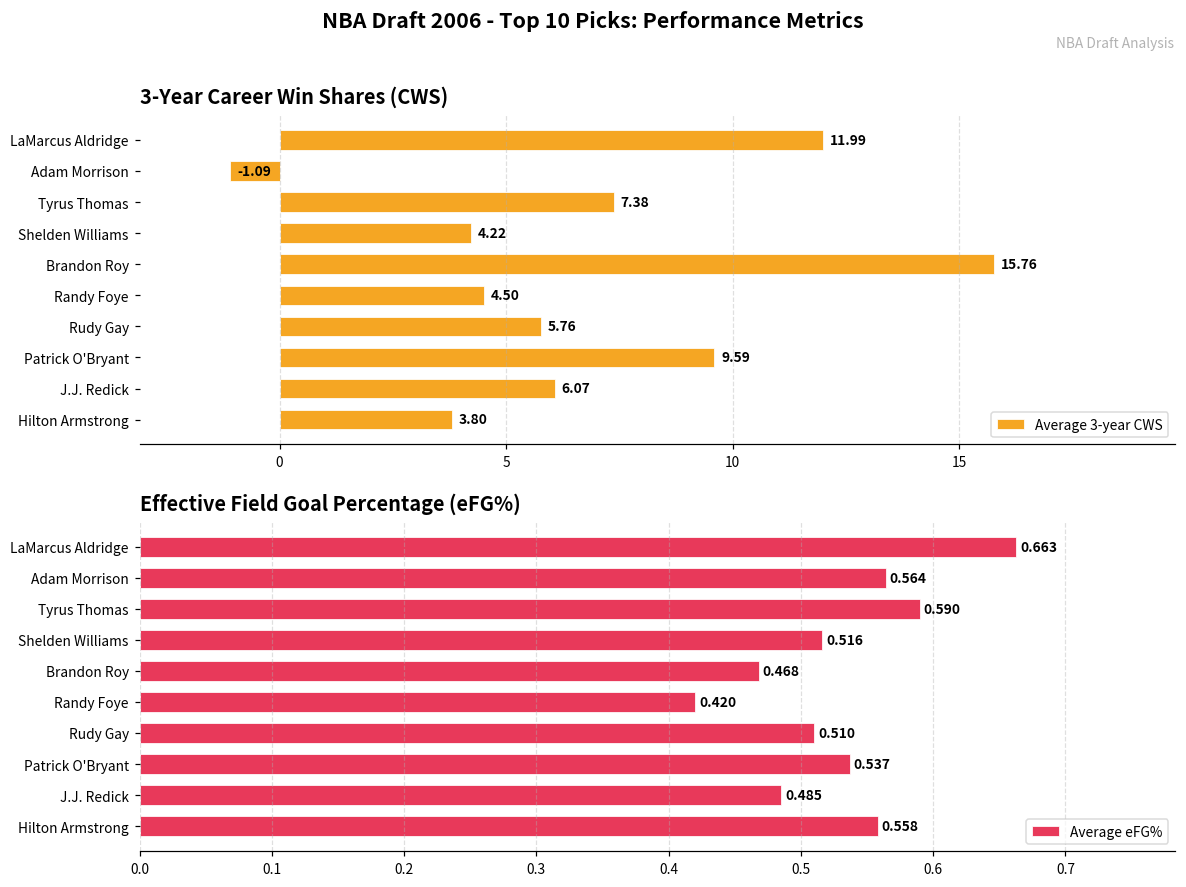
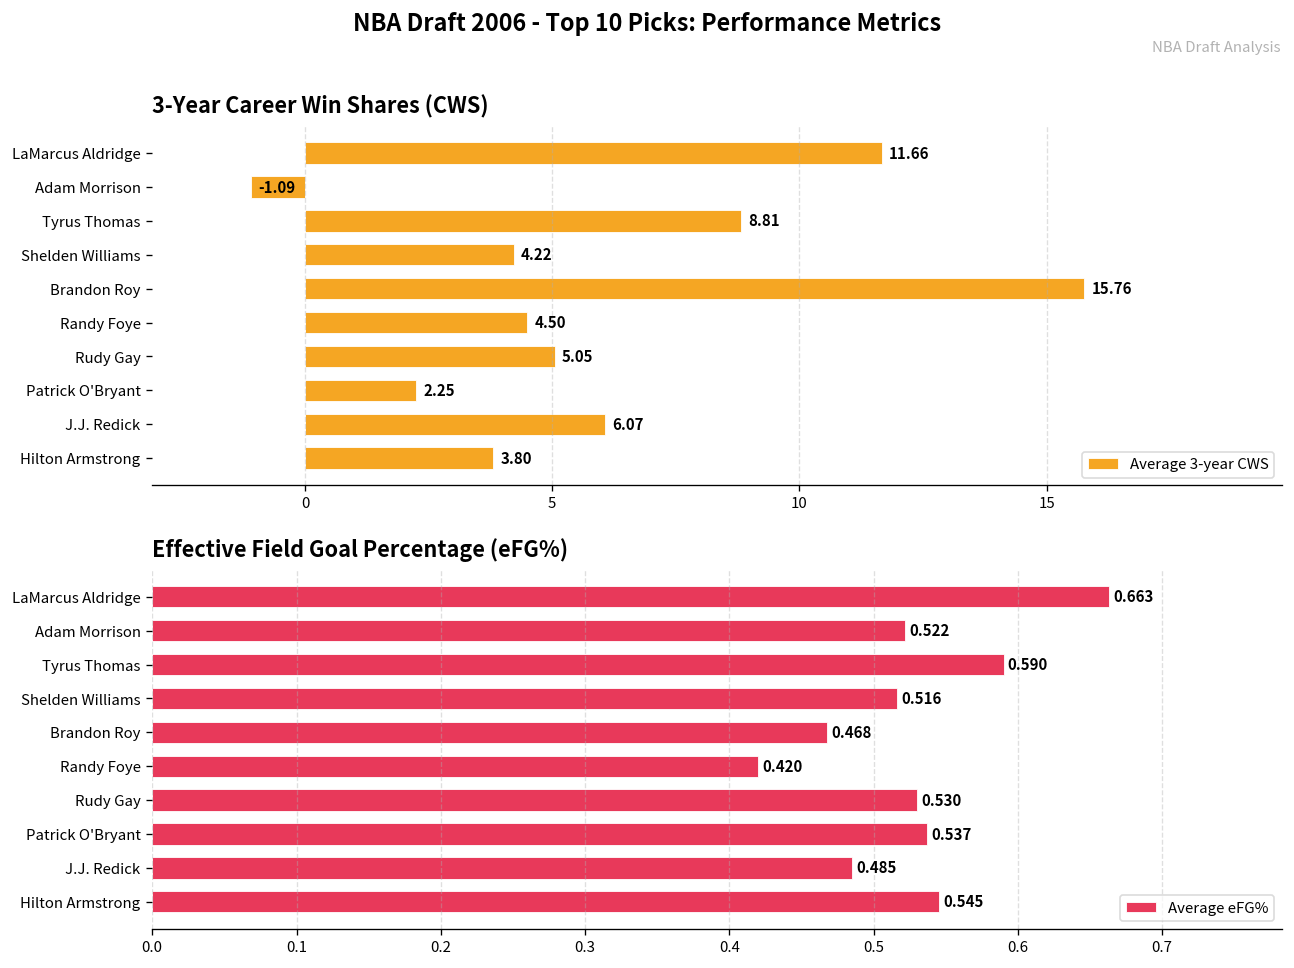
  {
    "3-Year Career Win Shares (CWS)": {
-     "LaMarcus Aldridge": 11.99,
+     "LaMarcus Aldridge": 11.66,
      "Adam Morrison": -1.09,
-     "Tyrus Thomas": 7.38,
+     "Tyrus Thomas": 8.81,
      "Shelden Williams": 4.22,
      "Brandon Roy": 15.76,
      "Randy Foye": 4.50,
-     "Rudy Gay": 5.76,
-     "Patrick O'Bryant": 9.59,
+     "Rudy Gay": 5.05,
+     "Patrick O'Bryant": 2.25,
      "J.J. Redick": 6.07,
      "Hilton Armstrong": 3.80
    },
    "Effective Field Goal Percentage (eFG%)": {
      "LaMarcus Aldridge": 0.663,
-     "Adam Morrison": 0.564,
+     "Adam Morrison": 0.522,
      "Tyrus Thomas": 0.590,
      "Shelden Williams": 0.516,
      "Brandon Roy": 0.468,
      "Randy Foye": 0.420,
-     "Rudy Gay": 0.510,
+     "Rudy Gay": 0.530,
      "Patrick O'Bryant": 0.537,
      "J.J. Redick": 0.485,
-     "Hilton Armstrong": 0.558
+     "Hilton Armstrong": 0.545
    }
  }
